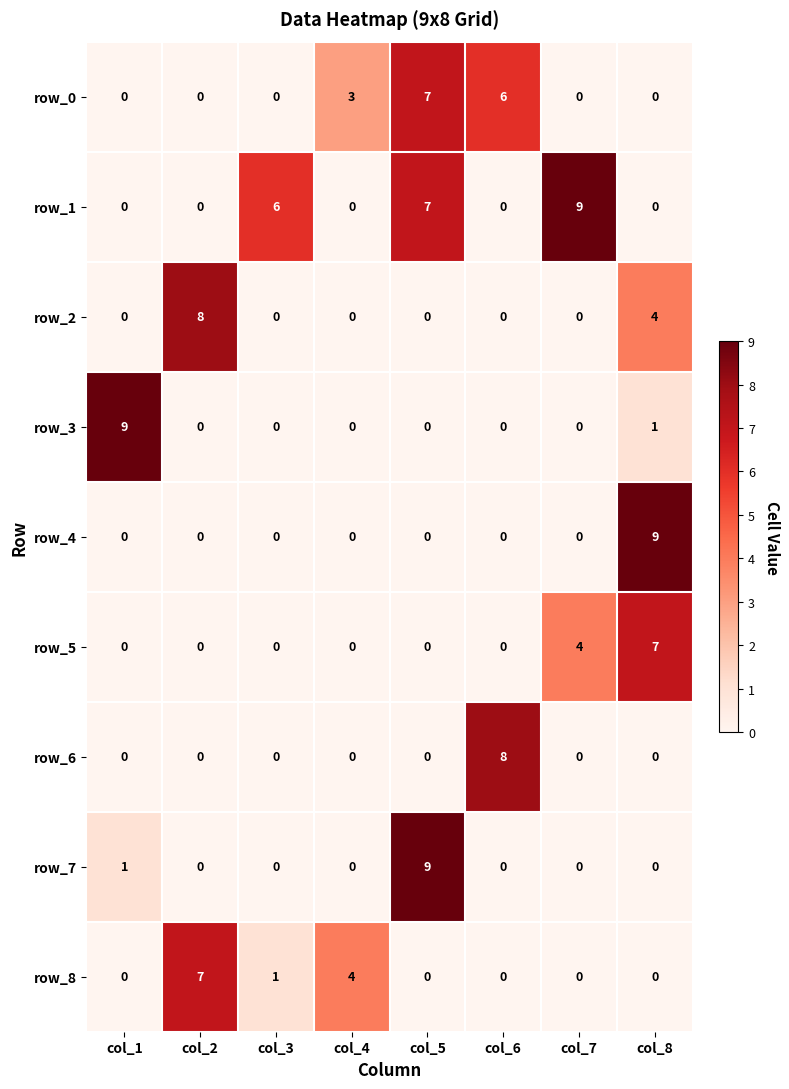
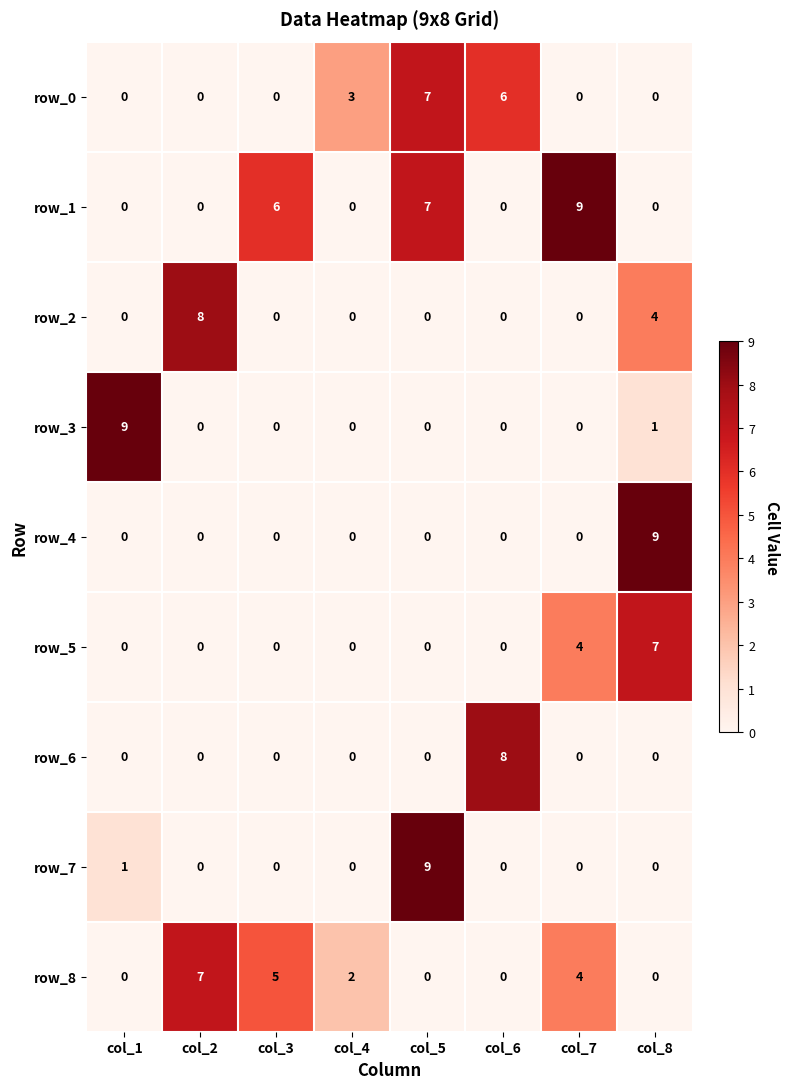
  {
    "row_0": {
      "col_1": 0,
      "col_2": 0,
      "col_3": 0,
      "col_4": 3,
      "col_5": 7,
      "col_6": 6,
      "col_7": 0,
      "col_8": 0
    },
    "row_1": {
      "col_1": 0,
      "col_2": 0,
      "col_3": 6,
      "col_4": 0,
      "col_5": 7,
      "col_6": 0,
      "col_7": 9,
      "col_8": 0
    },
    "row_2": {
      "col_1": 0,
      "col_2": 8,
      "col_3": 0,
      "col_4": 0,
      "col_5": 0,
      "col_6": 0,
      "col_7": 0,
      "col_8": 4
    },
    "row_3": {
      "col_1": 9,
      "col_2": 0,
      "col_3": 0,
      "col_4": 0,
      "col_5": 0,
      "col_6": 0,
      "col_7": 0,
      "col_8": 1
    },
    "row_4": {
      "col_1": 0,
      "col_2": 0,
      "col_3": 0,
      "col_4": 0,
      "col_5": 0,
      "col_6": 0,
      "col_7": 0,
      "col_8": 9
    },
    "row_5": {
      "col_1": 0,
      "col_2": 0,
      "col_3": 0,
      "col_4": 0,
      "col_5": 0,
      "col_6": 0,
      "col_7": 4,
      "col_8": 7
    },
    "row_6": {
      "col_1": 0,
      "col_2": 0,
      "col_3": 0,
      "col_4": 0,
      "col_5": 0,
      "col_6": 8,
      "col_7": 0,
      "col_8": 0
    },
    "row_7": {
      "col_1": 1,
      "col_2": 0,
      "col_3": 0,
      "col_4": 0,
      "col_5": 9,
      "col_6": 0,
      "col_7": 0,
      "col_8": 0
    },
    "row_8": {
      "col_1": 0,
      "col_2": 7,
-     "col_3": 1,
-     "col_4": 4,
+     "col_3": 5,
+     "col_4": 2,
      "col_5": 0,
      "col_6": 0,
-     "col_7": 0,
+     "col_7": 4,
      "col_8": 0
    }
  }
